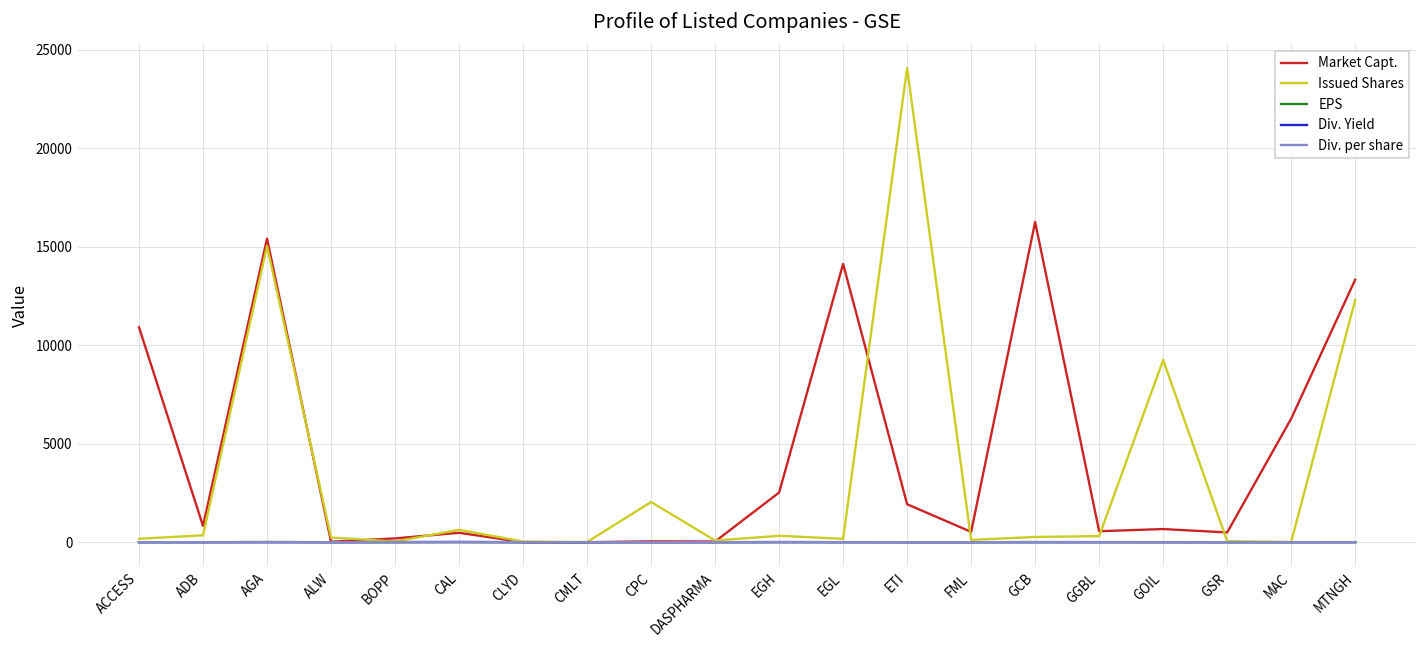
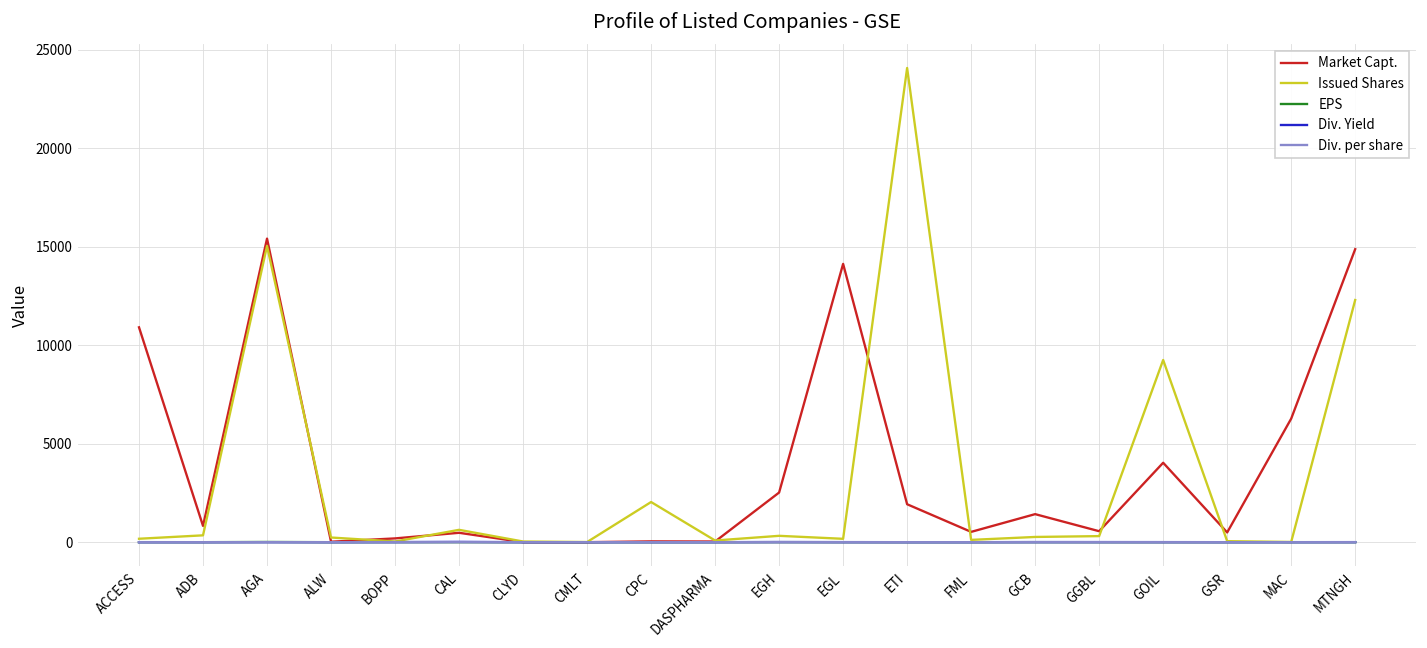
  {
    "Market Capt.": {
      "ACCESS": 10900,
      "ADB": 800,
      "AGA": 15400,
      "EGH": 2500,
      "EGL": 14100,
      "ETI": 1900,
      "FML": 500,
-     "GCB": 16300,
+     "GCB": 1400,
      "GGBL": 600,
-     "GOIL": 700,
+     "GOIL": 4000,
      "GSR": 500,
      "MAC": 6300,
-     "MTNGH": 13300
+     "MTNGH": 14900
    },
    "Issued Shares": {
      "ACCESS": 200,
      "ADB": 300,
      "AGA": 15000,
      "ALW": 200,
      "CPC": 2000,
      "EGH": 300,
      "EGL": 200,
      "ETI": 24100,
      "GCB": 300,
      "GGBL": 300,
      "GOIL": 9200,
      "MTNGH": 12300
    },
    "Div. per share": {
      "ACCESS": 0,
      "ADB": 0,
      "AGA": 0,
      "CAL": 0,
      "EGH": 0,
      "EGL": 0,
      "ETI": 0,
      "GCB": 0,
      "GGBL": 0,
      "GOIL": 0,
      "MTNGH": 0
    }
  }
